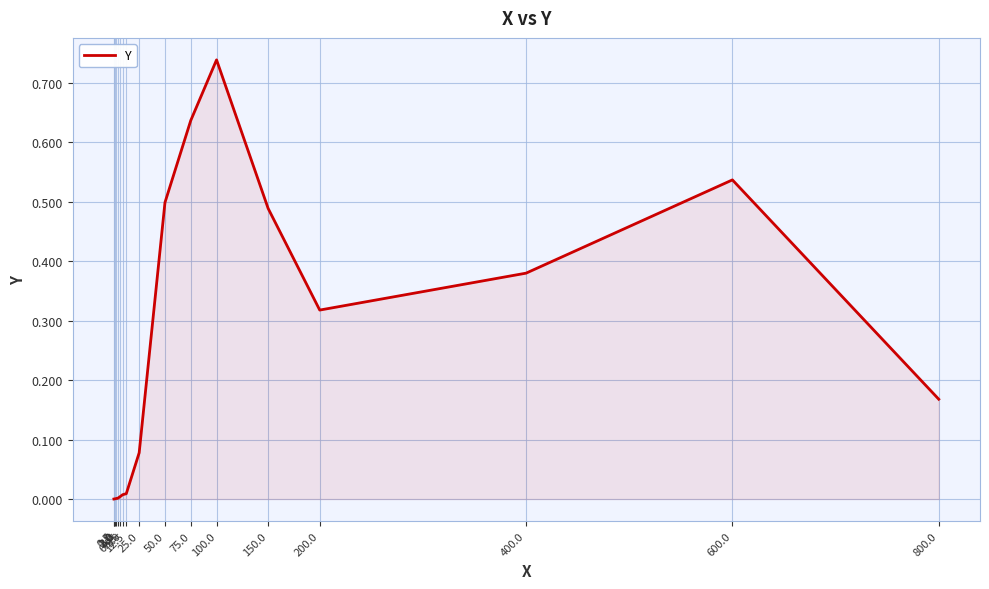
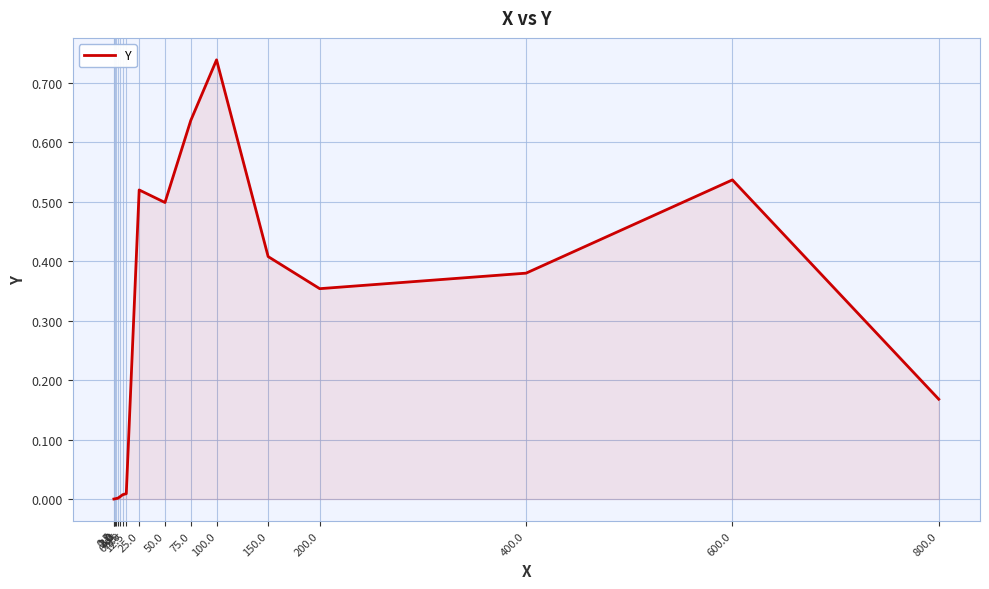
  {
    "0.5": 0.00,
    "1.0": 0.00,
    "2.0": 0.00,
    "3.0": 0.00,
    "4.0": 0.00,
    "6.25": 0.00,
    "9.0": 0.01,
    "12.5": 0.01,
-   "25.0": 0.08,
+   "25.0": 0.52,
    "50.0": 0.50,
    "75.0": 0.64,
    "100.0": 0.74,
-   "150.0": 0.49,
-   "200.0": 0.32,
+   "150.0": 0.41,
+   "200.0": 0.35,
    "400.0": 0.38,
    "600.0": 0.54,
    "800.0": 0.17
  }
